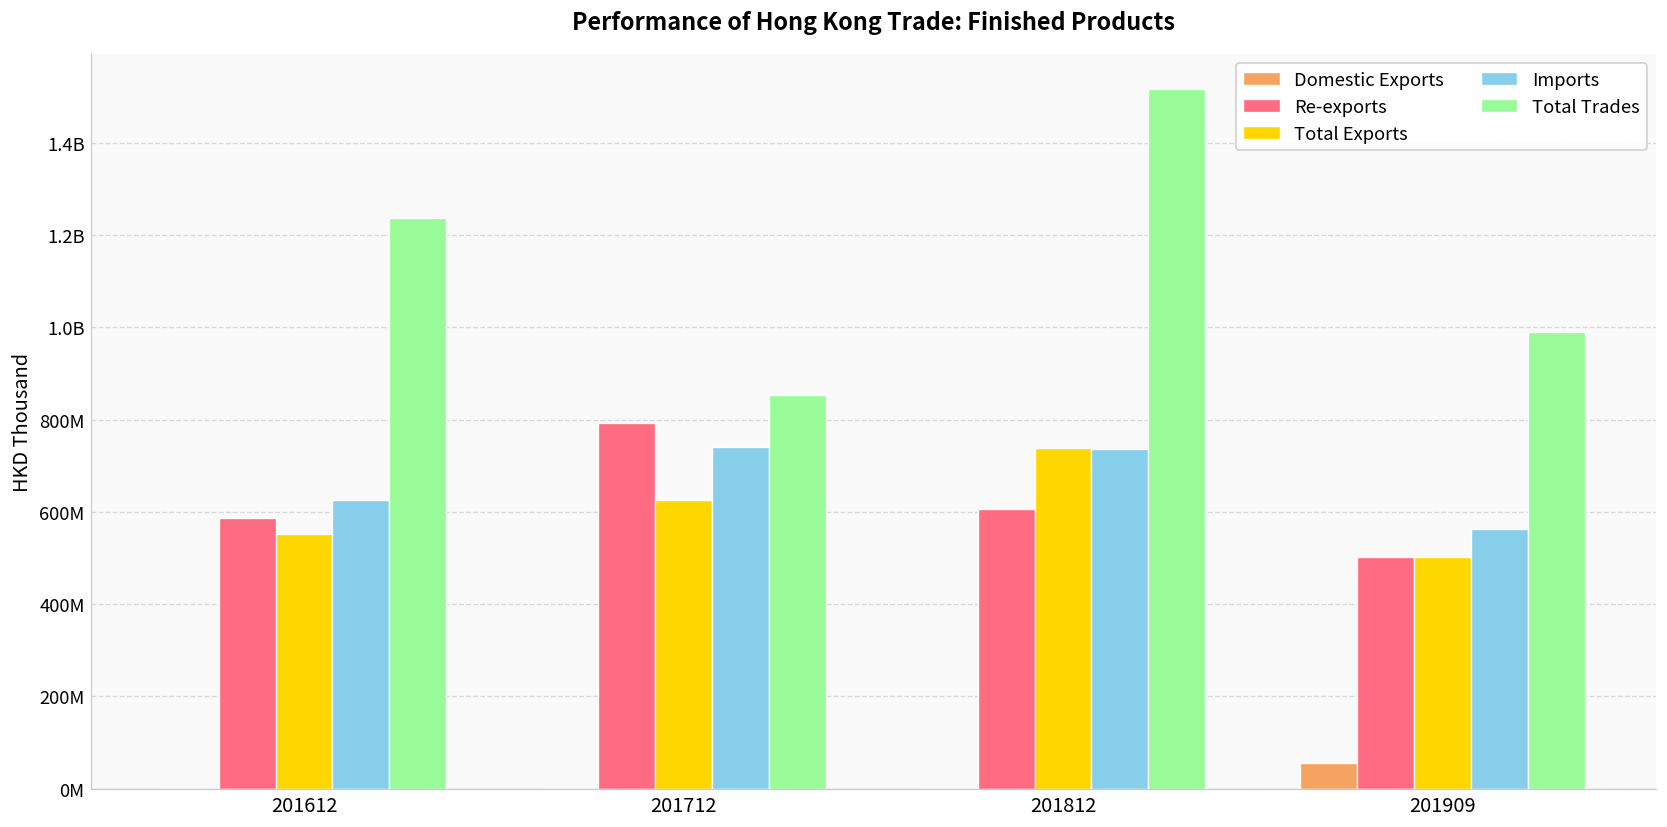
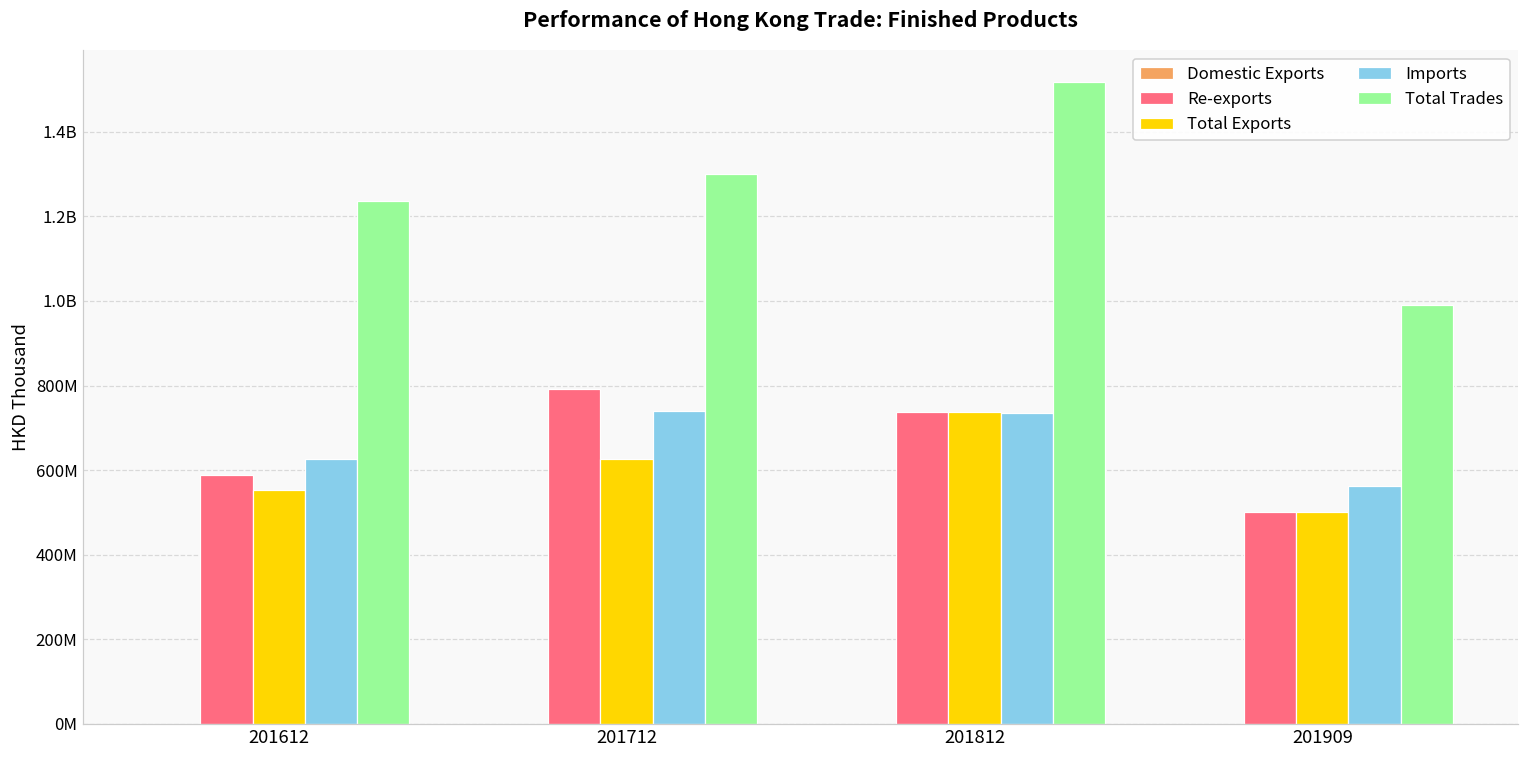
  {
    "Domestic Exports": {
-     "201909": 50000000
+     "201909": 0
    },
    "Re-exports": {
      "201612": 590000000,
      "201712": 790000000,
-     "201812": 610000000,
+     "201812": 740000000,
      "201909": 500000000
    },
    "Total Exports": {
      "201612": 550000000,
      "201712": 630000000,
      "201812": 740000000,
      "201909": 500000000
    },
    "Imports": {
      "201612": 630000000,
      "201712": 740000000,
      "201812": 740000000,
      "201909": 560000000
    },
    "Total Trades": {
      "201612": 1240000000,
-     "201712": 850000000,
+     "201712": 1300000000,
      "201812": 1520000000,
      "201909": 990000000
    }
  }
